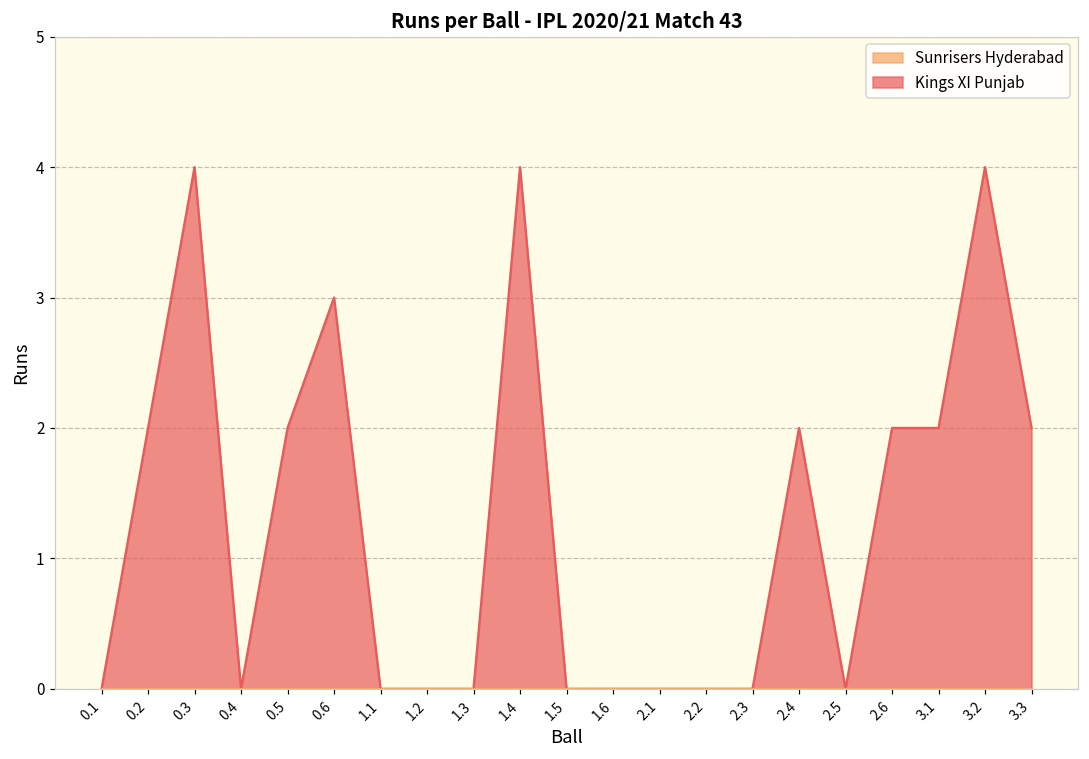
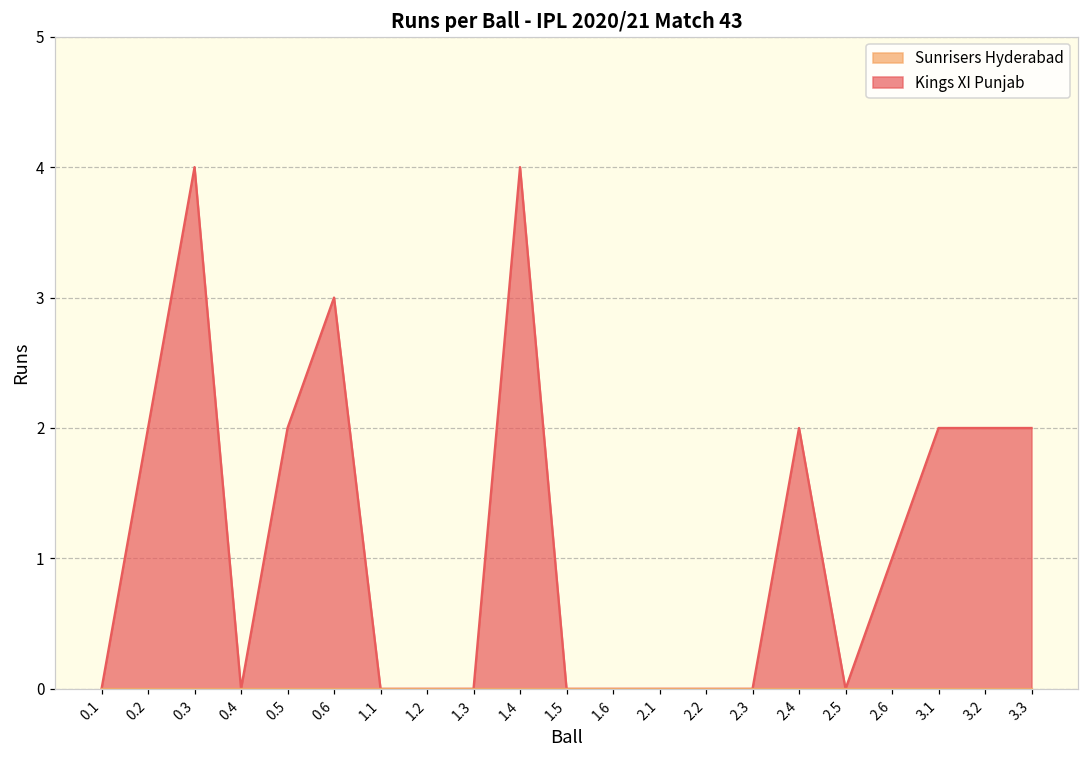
  {
    "Sunrisers Hyderabad": {
      "0.2": 0,
      "0.3": 0,
      "0.5": 0,
      "0.6": 0,
      "1.4": 0,
      "2.4": 0,
      "2.6": 0,
      "3.1": 0,
      "3.2": 0,
      "3.3": 0
    },
    "Kings XI Punjab": {
      "0.2": 2,
      "0.3": 4,
      "0.5": 2,
      "0.6": 3,
      "1.4": 4,
      "2.4": 2,
-     "2.6": 2,
+     "2.6": 1,
      "3.1": 2,
-     "3.2": 4,
+     "3.2": 2,
      "3.3": 2
    }
  }
